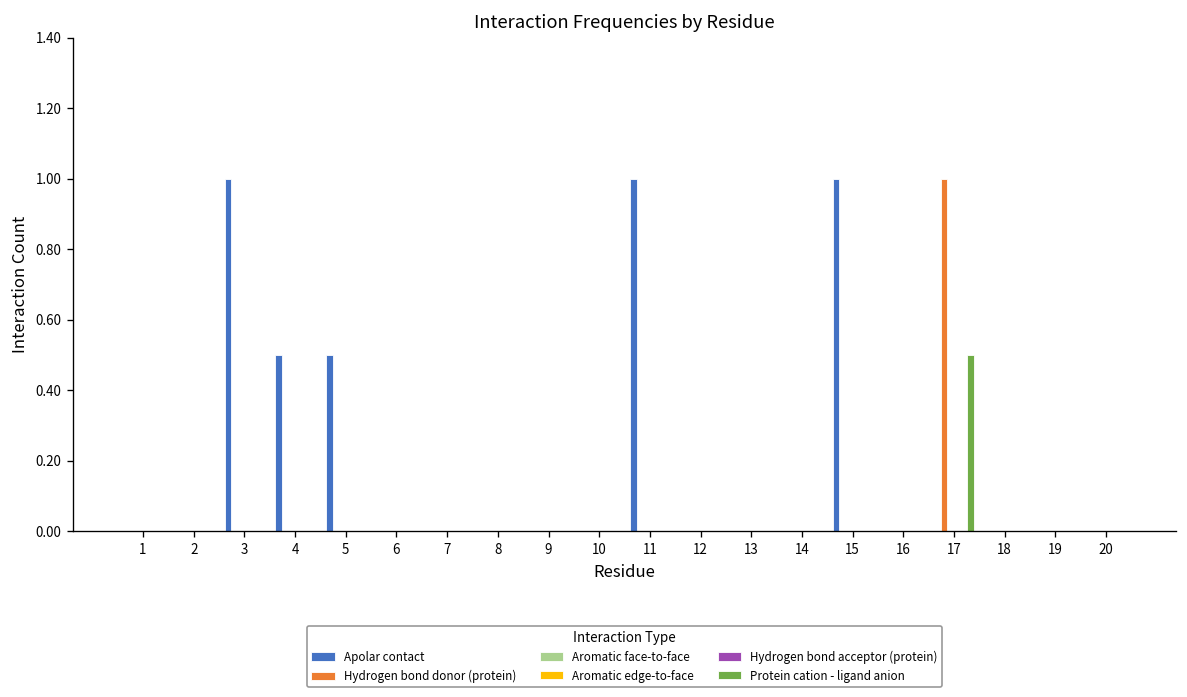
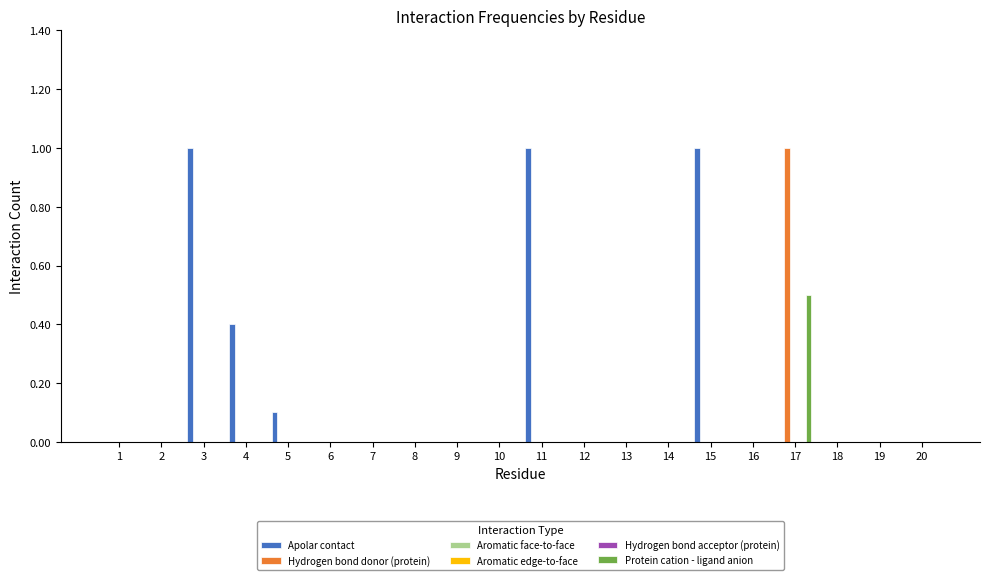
  {
    "Apolar contact": {
      "1": 0.0,
      "2": 0.0,
      "3": 1.0,
-     "4": 0.5,
-     "5": 0.5,
+     "4": 0.4,
+     "5": 0.1,
      "6": 0.0,
      "7": 0.0,
      "8": 0.0,
      "9": 0.0,
      "10": 0.0,
      "11": 1.0,
      "12": 0.0,
      "13": 0.0,
      "14": 0.0,
      "15": 1.0,
      "16": 0.0,
      "17": 0.0,
      "18": 0.0,
      "19": 0.0,
      "20": 0.0
    },
    "Hydrogen bond donor (protein)": {
      "1": 0.0,
      "2": 0.0,
      "3": 0.0,
      "4": 0.0,
      "5": 0.0,
      "6": 0.0,
      "7": 0.0,
      "8": 0.0,
      "9": 0.0,
      "10": 0.0,
      "11": 0.0,
      "12": 0.0,
      "13": 0.0,
      "14": 0.0,
      "15": 0.0,
      "16": 0.0,
      "17": 1.0,
      "18": 0.0,
      "19": 0.0,
      "20": 0.0
    },
    "Aromatic face-to-face": {
      "1": 0.0,
      "2": 0.0,
      "3": 0.0,
      "4": 0.0,
      "5": 0.0,
      "6": 0.0,
      "7": 0.0,
      "8": 0.0,
      "9": 0.0,
      "10": 0.0,
      "11": 0.0,
      "12": 0.0,
      "13": 0.0,
      "14": 0.0,
      "15": 0.0,
      "16": 0.0,
      "17": 0.0,
      "18": 0.0,
      "19": 0.0,
      "20": 0.0
    },
    "Aromatic edge-to-face": {
      "1": 0.0,
      "2": 0.0,
      "3": 0.0,
      "4": 0.0,
      "5": 0.0,
      "6": 0.0,
      "7": 0.0,
      "8": 0.0,
      "9": 0.0,
      "10": 0.0,
      "11": 0.0,
      "12": 0.0,
      "13": 0.0,
      "14": 0.0,
      "15": 0.0,
      "16": 0.0,
      "17": 0.0,
      "18": 0.0,
      "19": 0.0,
      "20": 0.0
    },
    "Hydrogen bond acceptor (protein)": {
      "1": 0.0,
      "2": 0.0,
      "3": 0.0,
      "4": 0.0,
      "5": 0.0,
      "6": 0.0,
      "7": 0.0,
      "8": 0.0,
      "9": 0.0,
      "10": 0.0,
      "11": 0.0,
      "12": 0.0,
      "13": 0.0,
      "14": 0.0,
      "15": 0.0,
      "16": 0.0,
      "17": 0.0,
      "18": 0.0,
      "19": 0.0,
      "20": 0.0
    },
    "Protein cation - ligand anion": {
      "1": 0.0,
      "2": 0.0,
      "3": 0.0,
      "4": 0.0,
      "5": 0.0,
      "6": 0.0,
      "7": 0.0,
      "8": 0.0,
      "9": 0.0,
      "10": 0.0,
      "11": 0.0,
      "12": 0.0,
      "13": 0.0,
      "14": 0.0,
      "15": 0.0,
      "16": 0.0,
      "17": 0.5,
      "18": 0.0,
      "19": 0.0,
      "20": 0.0
    }
  }
